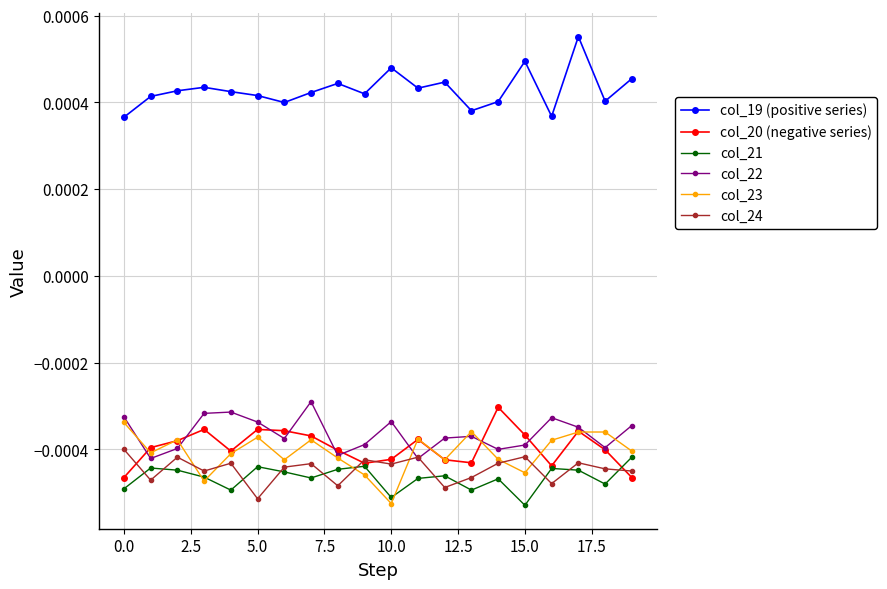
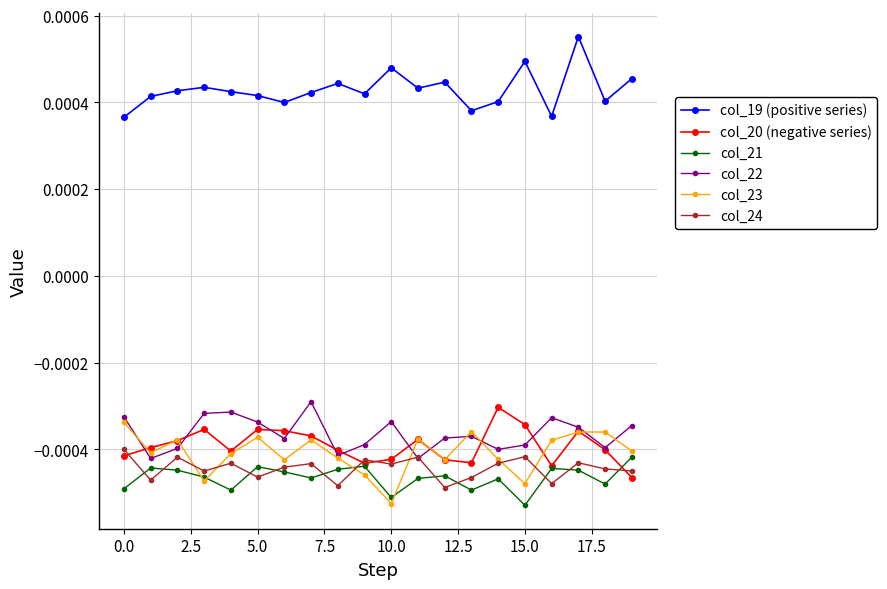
  {
    "col_19 (positive series)": {
      "0.0": 0.00037,
      "5.0": 0.00042,
      "10.0": 0.00048,
      "15.0": 0.00050
    },
    "col_20 (negative series)": {
-     "0.0": -0.00047,
+     "0.0": -0.00042,
      "5.0": -0.00035,
      "10.0": -0.00042,
-     "15.0": -0.00037
+     "15.0": -0.00034
    },
    "col_21": {
      "0.0": -0.00049,
      "5.0": -0.00044,
      "10.0": -0.00051,
      "15.0": -0.00053
    },
    "col_22": {
      "0.0": -0.00033,
      "5.0": -0.00034,
      "10.0": -0.00034,
      "15.0": -0.00039
    },
    "col_23": {
      "0.0": -0.00034,
      "5.0": -0.00037,
      "10.0": -0.00053,
-     "15.0": -0.00045
+     "15.0": -0.00048
    },
    "col_24": {
      "0.0": -0.00040,
-     "5.0": -0.00051,
+     "5.0": -0.00046,
      "10.0": -0.00043,
      "15.0": -0.00042
    }
  }
